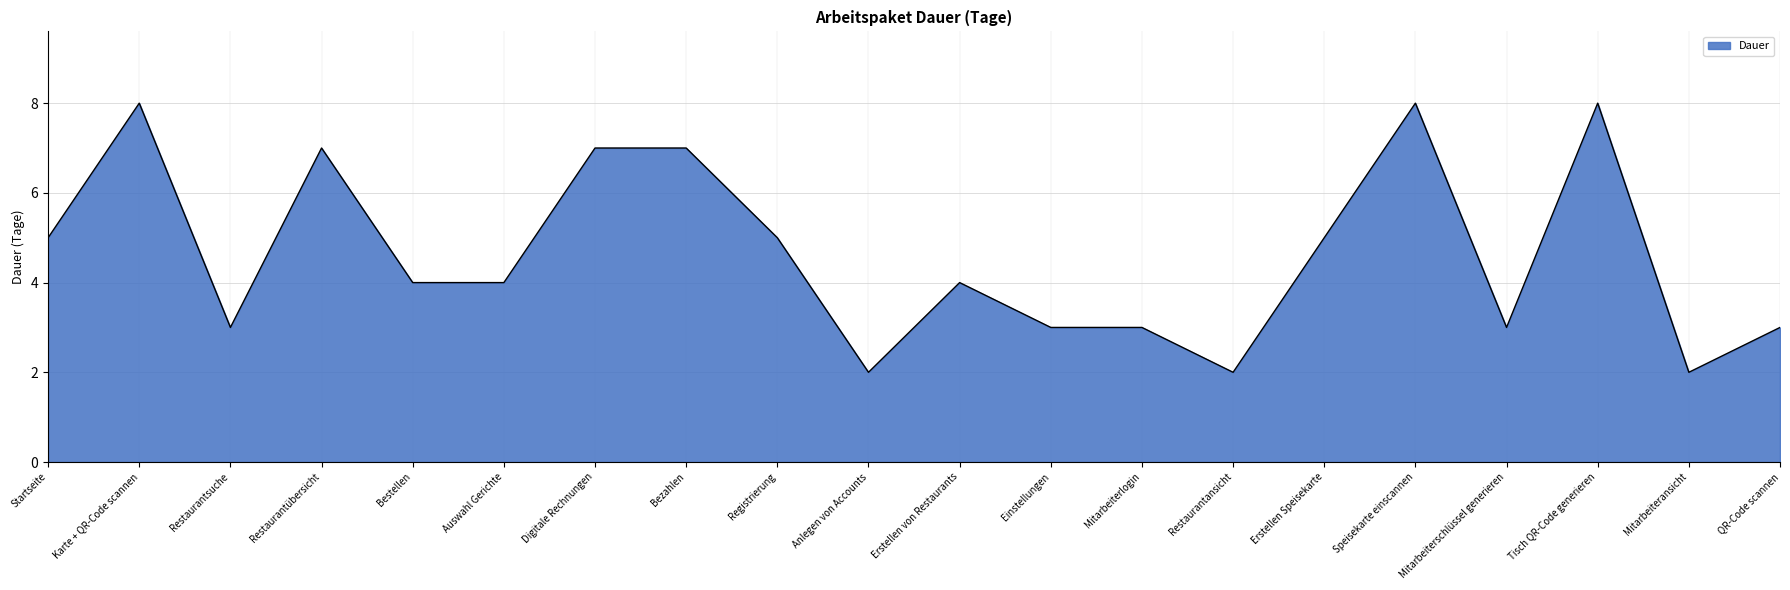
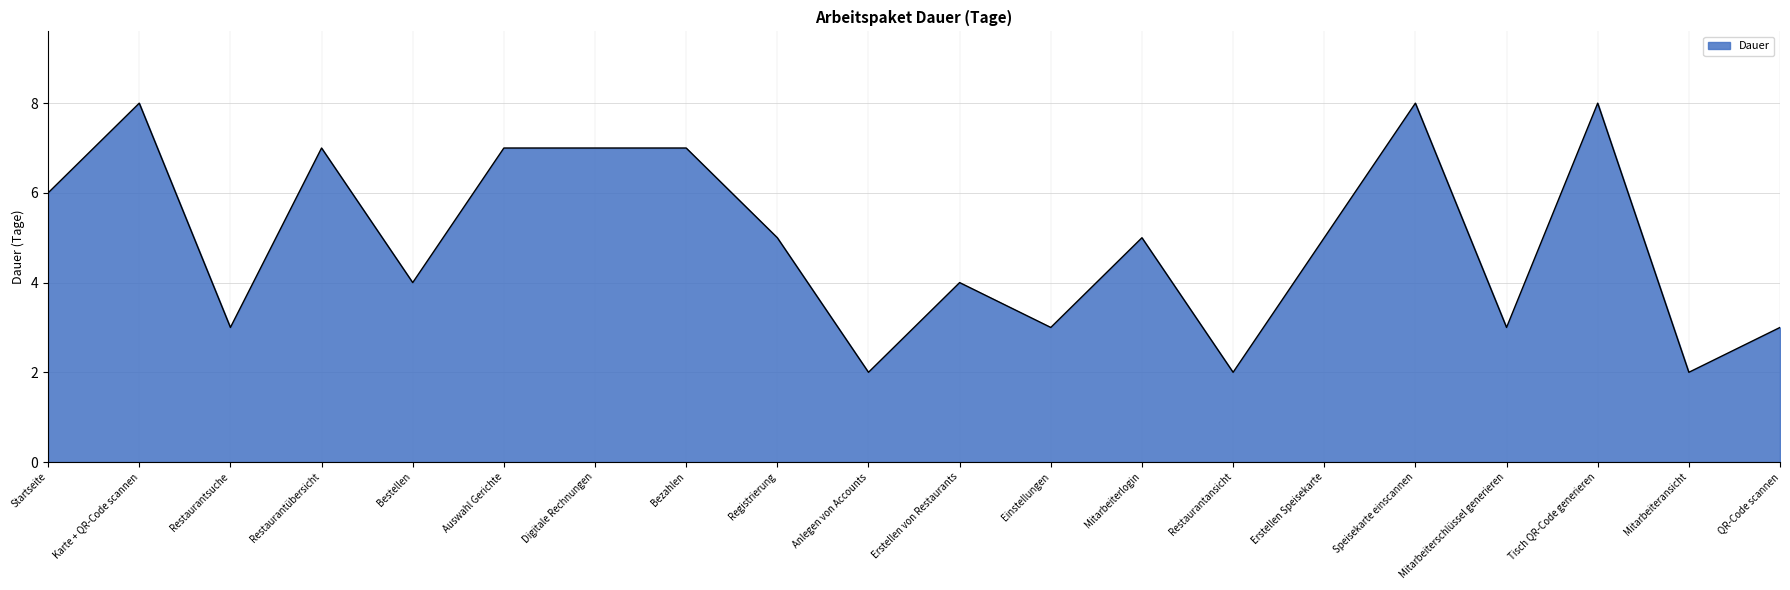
  {
-   "Startseite": 5,
+   "Startseite": 6,
    "Karte + QR-Code scannen": 8,
    "Restaurantsuche": 3,
    "Restaurantübersicht": 7,
    "Bestellen": 4,
-   "Auswahl Gerichte": 4,
+   "Auswahl Gerichte": 7,
    "Digitale Rechnungen": 7,
    "Bezahlen": 7,
    "Registrierung": 5,
    "Anlegen von Accounts": 2,
    "Erstellen von Restaurants": 4,
    "Einstellungen": 3,
-   "Mitarbeiterlogin": 3,
+   "Mitarbeiterlogin": 5,
    "Restaurantansicht": 2,
    "Erstellen Speisekarte": 5,
    "Speisekarte einscannen": 8,
    "Mitarbeiterschlüssel generieren": 3,
    "Tisch QR-Code generieren": 8,
    "Mitarbeiteransicht": 2,
    "QR-Code scannen": 3
  }
